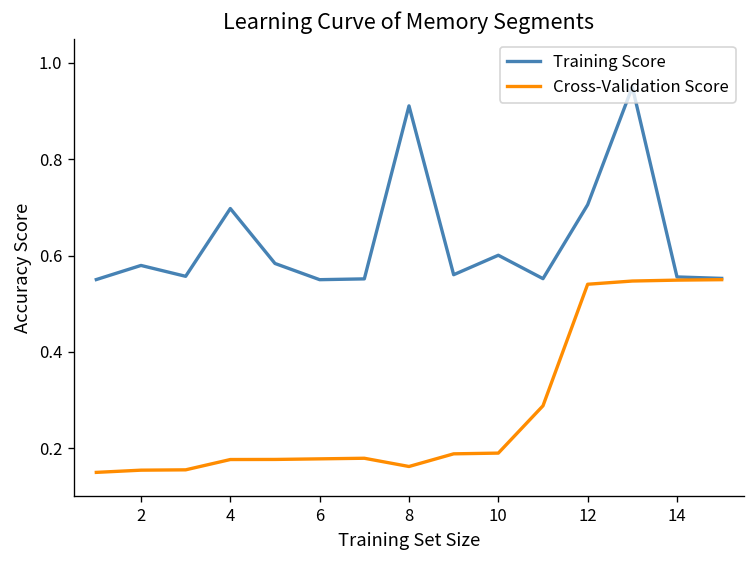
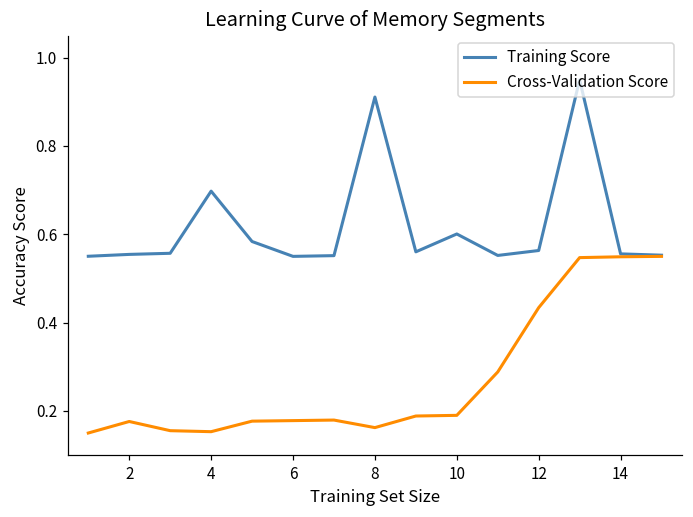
  {
    "Training Score": {
-     "2": 0.58,
+     "2": 0.55,
      "4": 0.70,
      "6": 0.55,
      "8": 0.91,
      "10": 0.60,
-     "12": 0.71,
+     "12": 0.56,
      "14": 0.56
    },
    "Cross-Validation Score": {
-     "2": 0.15,
-     "4": 0.18,
+     "2": 0.18,
+     "4": 0.15,
      "6": 0.18,
      "8": 0.16,
      "10": 0.19,
-     "12": 0.54,
+     "12": 0.43,
      "14": 0.55
    }
  }
